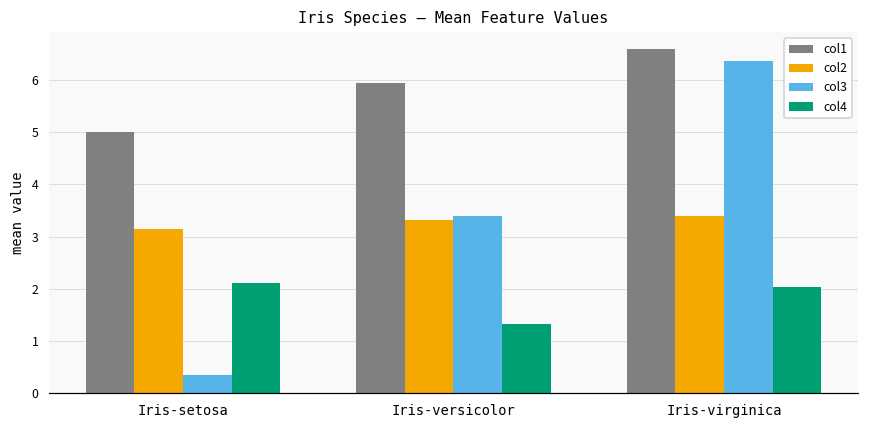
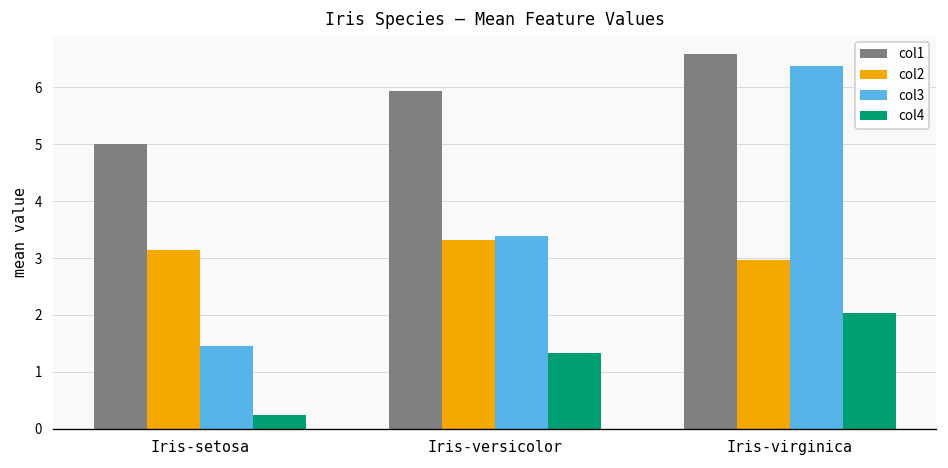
  {
    "col1": {
      "Iris-setosa": 5.0,
      "Iris-versicolor": 5.9,
      "Iris-virginica": 6.6
    },
    "col2": {
      "Iris-setosa": 3.1,
      "Iris-versicolor": 3.3,
-     "Iris-virginica": 3.4
+     "Iris-virginica": 3.0
    },
    "col3": {
-     "Iris-setosa": 0.3,
+     "Iris-setosa": 1.5,
      "Iris-versicolor": 3.4,
      "Iris-virginica": 6.4
    },
    "col4": {
-     "Iris-setosa": 2.1,
+     "Iris-setosa": 0.2,
      "Iris-versicolor": 1.3,
      "Iris-virginica": 2.0
    }
  }
